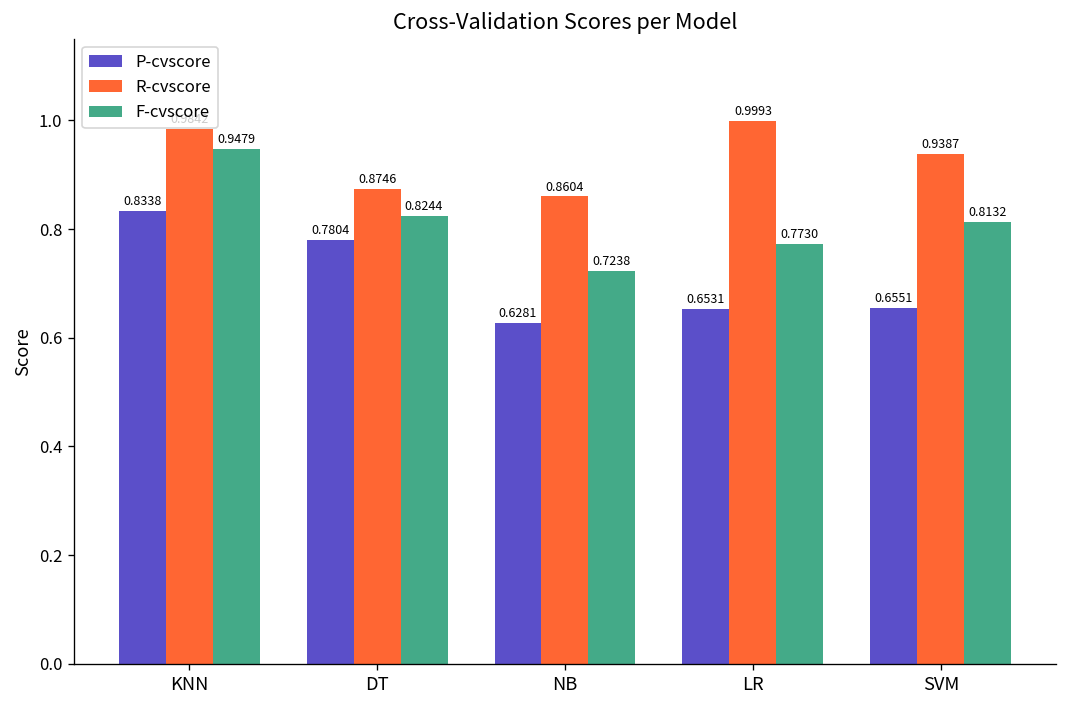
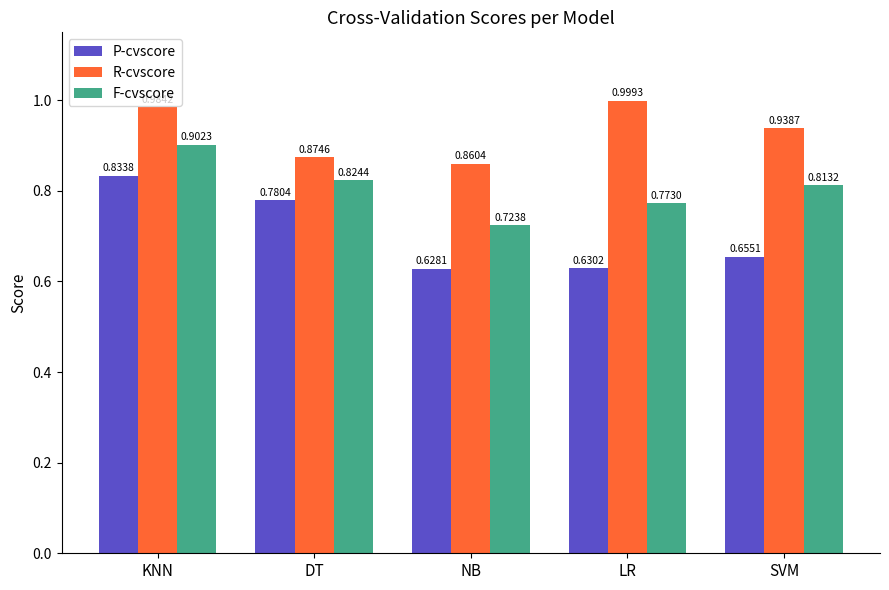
  {
    "P-cvscore": {
      "KNN": 0.8338,
      "DT": 0.7804,
      "NB": 0.6281,
-     "LR": 0.6531,
+     "LR": 0.6302,
      "SVM": 0.6551
    },
    "R-cvscore": {
      "DT": 0.8746,
      "NB": 0.8604,
      "LR": 0.9993,
      "SVM": 0.9387
    },
    "F-cvscore": {
-     "KNN": 0.9479,
+     "KNN": 0.9023,
      "DT": 0.8244,
      "NB": 0.7238,
      "LR": 0.7730,
      "SVM": 0.8132
    }
  }
